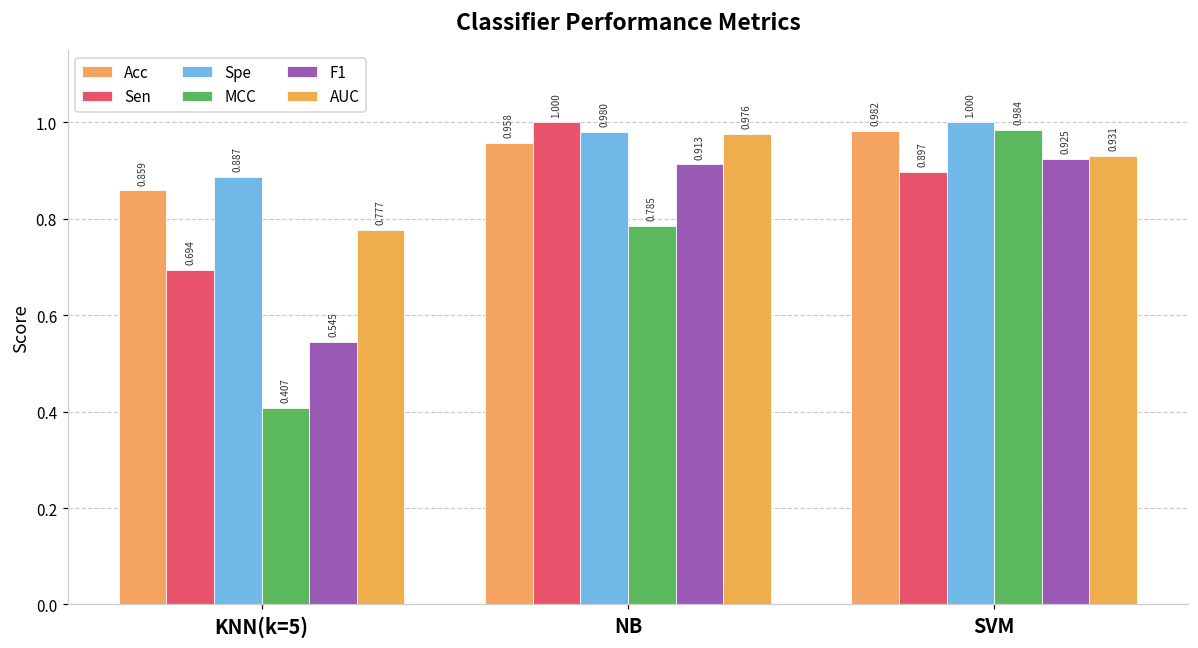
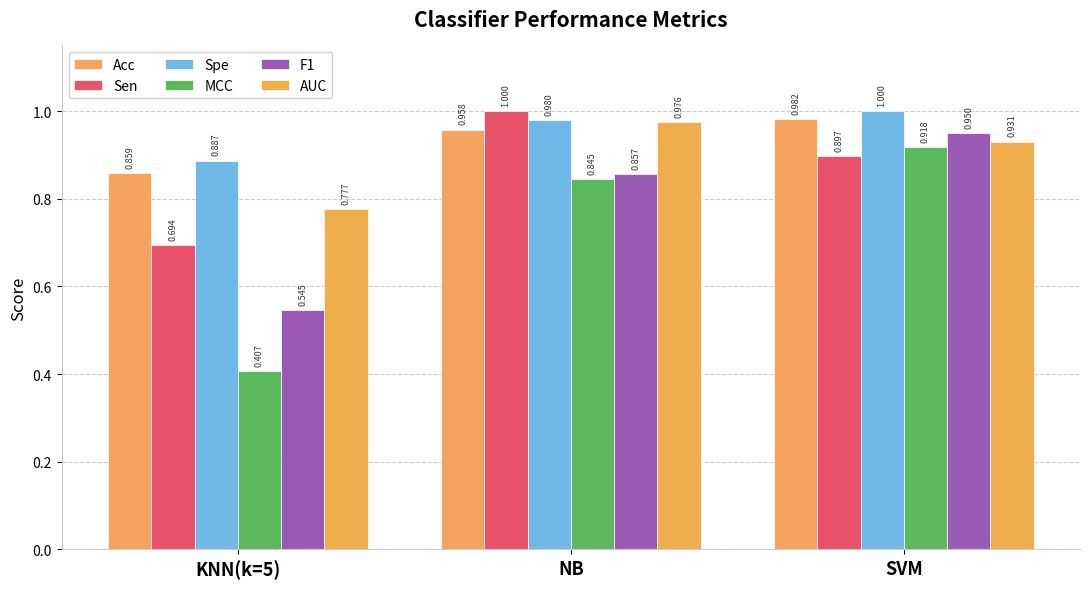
  {
    "Sen": {
      "KNN(k=5)": 0.694,
      "NB": 1.000,
      "SVM": 0.897
    },
    "Spe": {
      "KNN(k=5)": 0.887,
      "NB": 0.980,
      "SVM": 1.000
    },
    "MCC": {
      "KNN(k=5)": 0.407,
-     "NB": 0.785,
-     "SVM": 0.984
+     "NB": 0.845,
+     "SVM": 0.918
    },
    "F1": {
      "KNN(k=5)": 0.545,
-     "NB": 0.913,
-     "SVM": 0.925
+     "NB": 0.857,
+     "SVM": 0.950
    }
  }
